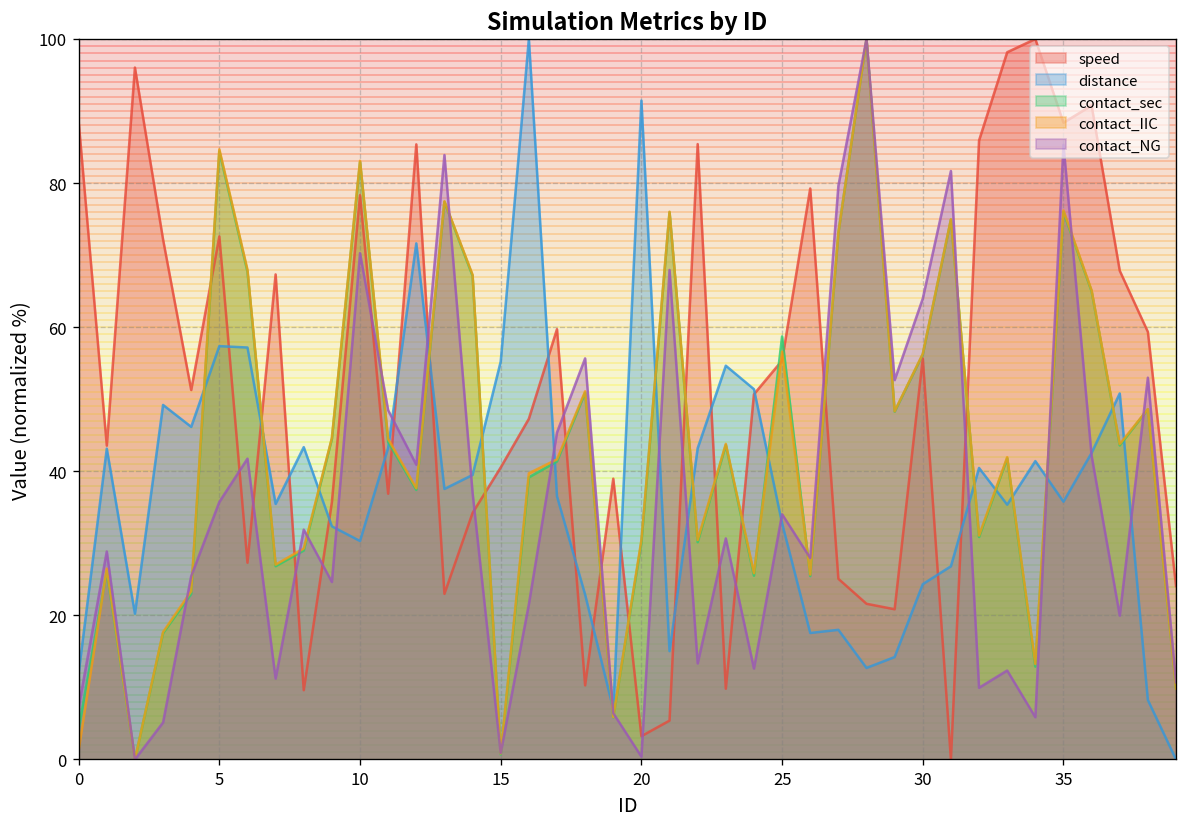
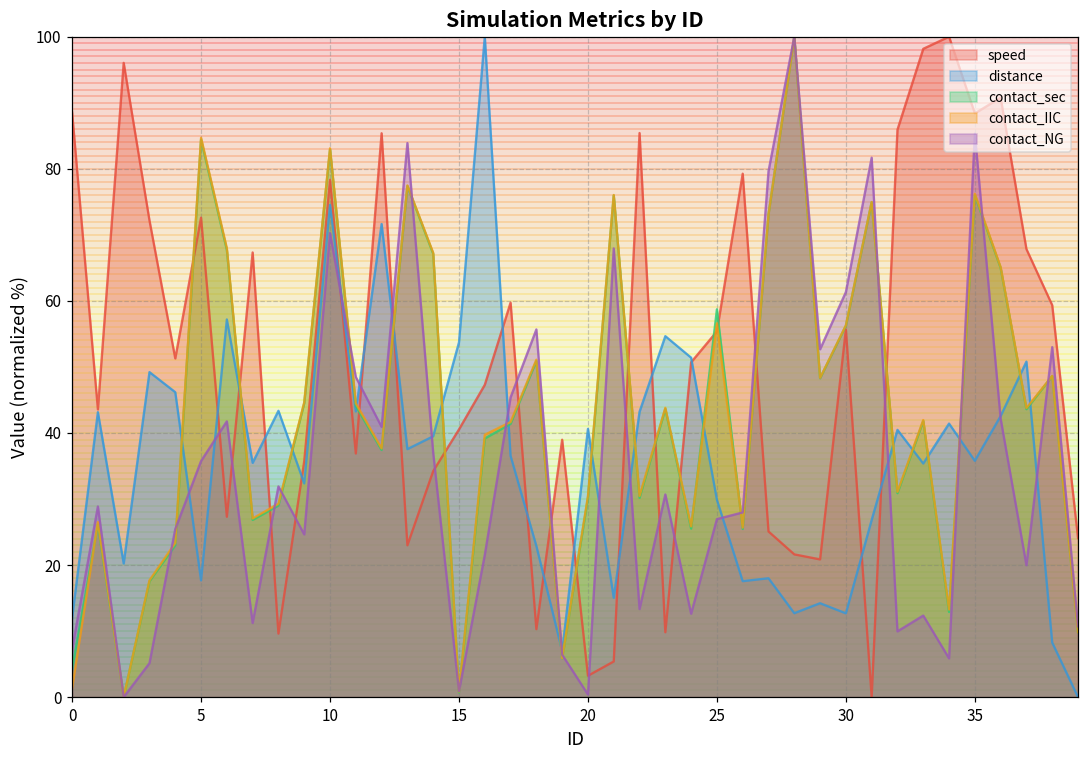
  {
    "distance": {
      "0": 12,
-     "5": 57,
-     "10": 30,
-     "15": 55,
-     "20": 91,
-     "25": 33,
-     "30": 24,
+     "5": 18,
+     "10": 75,
+     "15": 54,
+     "20": 41,
+     "25": 30,
+     "30": 13,
      "35": 36
    },
    "contact_sec": {
      "0": 4,
      "25": 59
    },
    "contact_NG": {
      "0": 7,
      "5": 36,
      "10": 70,
      "20": 0,
-     "25": 34,
-     "30": 64
+     "25": 27,
+     "30": 61
    }
  }
